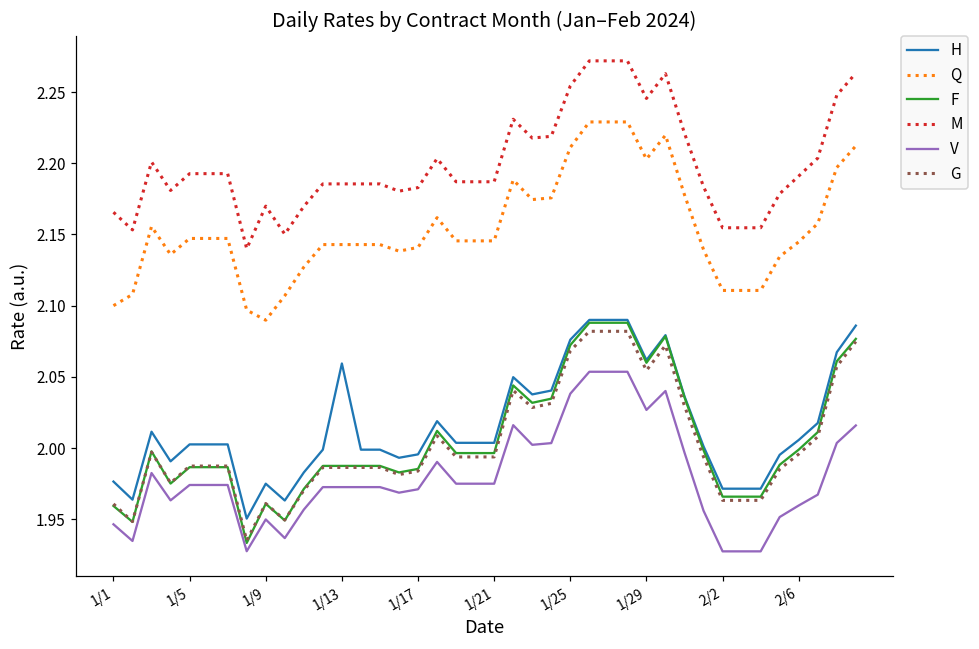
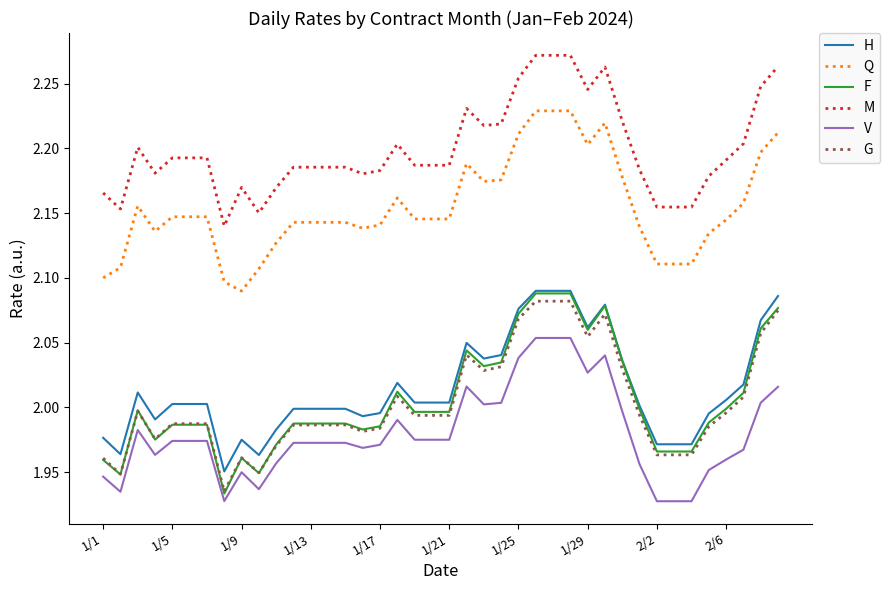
  {
    "H": {
      "1/1": 1.977,
      "1/5": 2.003,
      "1/9": 1.975,
-     "1/13": 2.059,
+     "1/13": 1.999,
      "1/17": 1.996,
      "1/21": 2.004,
      "1/25": 2.076,
      "2/2": 1.972,
      "2/6": 2.006
    },
    "Q": {
      "1/1": 2.100,
      "1/5": 2.147,
      "1/9": 2.090,
      "1/13": 2.143,
      "1/17": 2.141,
      "1/21": 2.146,
      "1/25": 2.211,
      "1/29": 2.203,
      "2/2": 2.111,
      "2/6": 2.145
    },
    "F": {
      "1/21": 1.997,
      "1/25": 2.072,
      "2/2": 1.966,
      "2/6": 1.999
    },
    "M": {
      "1/1": 2.166,
      "1/5": 2.193,
      "1/9": 2.170,
      "1/13": 2.186,
      "1/17": 2.183,
      "1/21": 2.187,
      "1/25": 2.254,
      "1/29": 2.246,
      "2/2": 2.155,
      "2/6": 2.191
    },
    "V": {
      "1/1": 1.947,
      "1/5": 1.974,
      "1/9": 1.950,
      "1/13": 1.973,
      "1/17": 1.971,
      "1/21": 1.975,
      "1/25": 2.038,
      "1/29": 2.027,
      "2/2": 1.928,
      "2/6": 1.960
    },
    "G": {
      "1/21": 1.994,
      "1/25": 2.068,
      "1/29": 2.055,
      "2/2": 1.963,
      "2/6": 1.996
    }
  }
